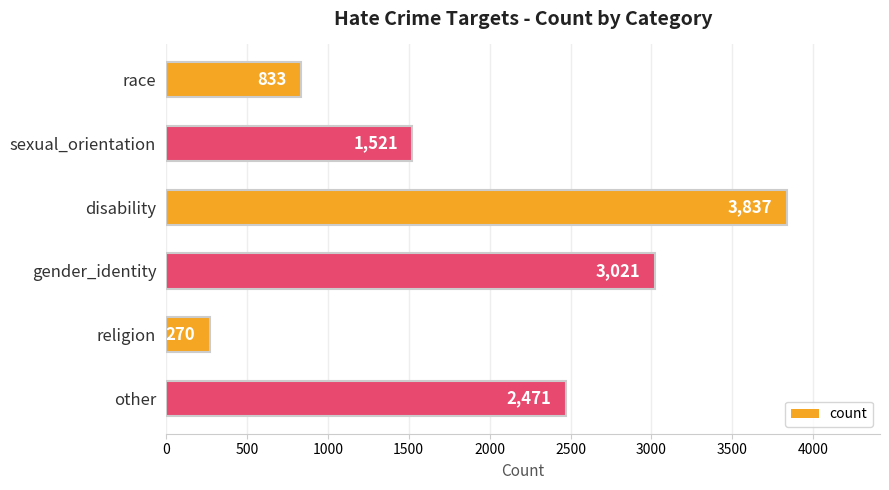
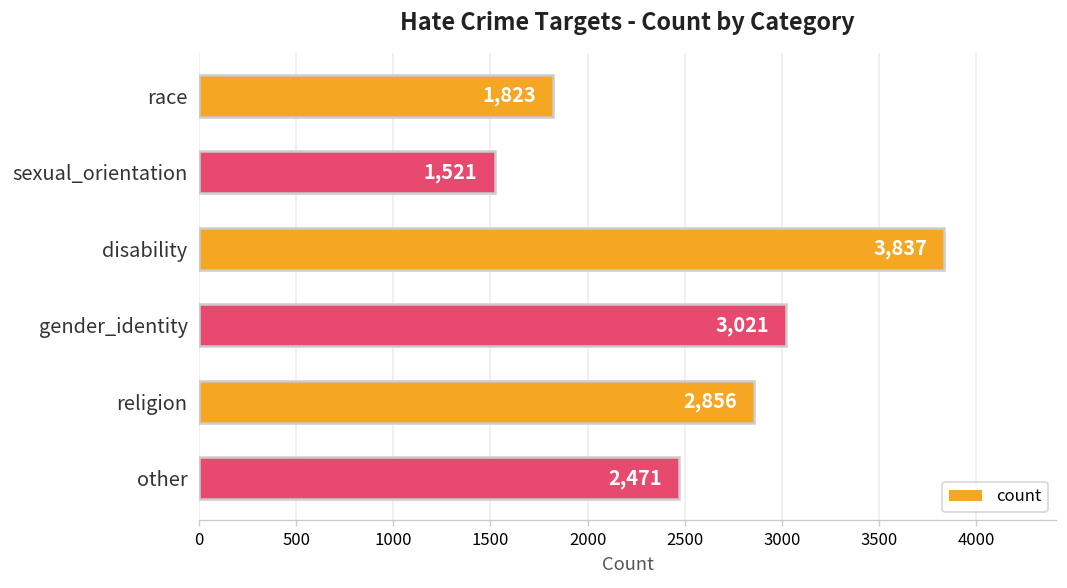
  {
-   "race": "833",
+   "race": "1,823",
    "sexual_orientation": "1,521",
    "disability": "3,837",
    "gender_identity": "3,021",
-   "religion": "270",
+   "religion": "2,856",
    "other": "2,471"
  }
